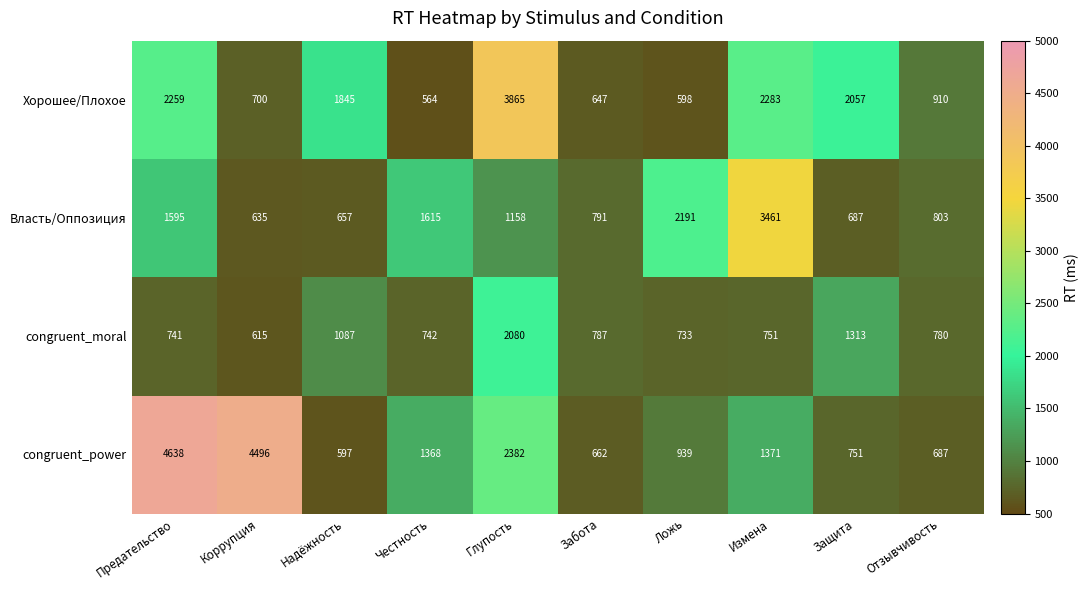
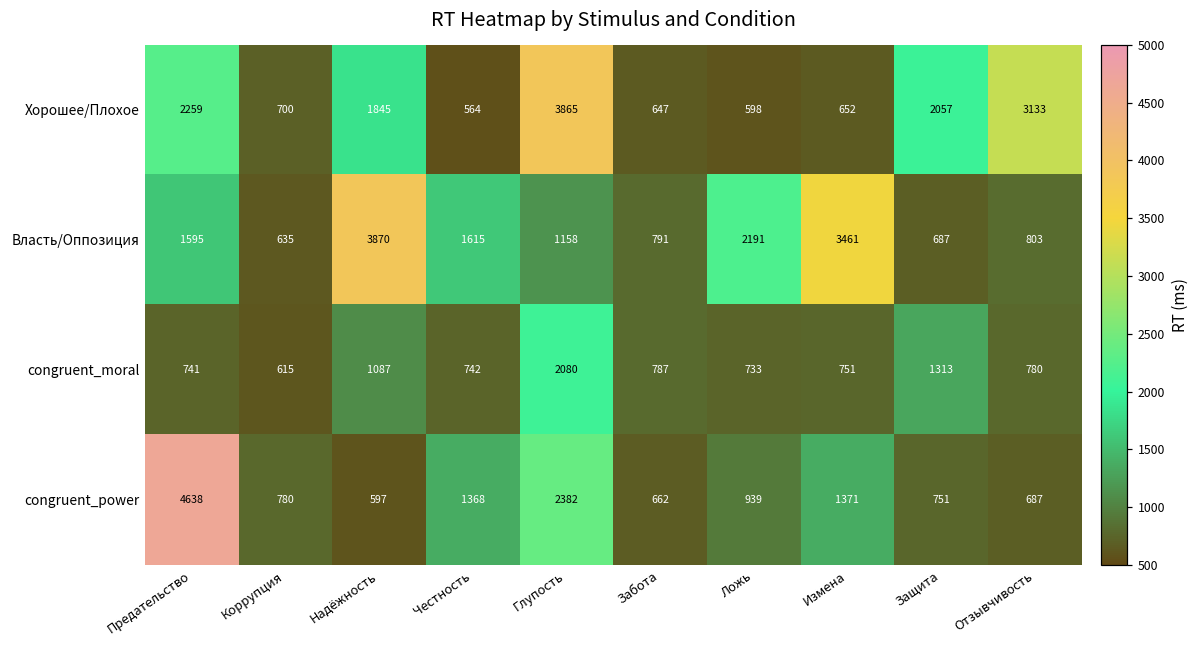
  {
    "Хорошее/Плохое": {
      "Предательство": 2259,
      "Коррупция": 700,
      "Надёжность": 1845,
      "Честность": 564,
      "Глупость": 3865,
      "Забота": 647,
      "Ложь": 598,
-     "Измена": 2283,
+     "Измена": 652,
      "Защита": 2057,
-     "Отзывчивость": 910
+     "Отзывчивость": 3133
    },
    "Власть/Оппозиция": {
      "Предательство": 1595,
      "Коррупция": 635,
-     "Надёжность": 657,
+     "Надёжность": 3870,
      "Честность": 1615,
      "Глупость": 1158,
      "Забота": 791,
      "Ложь": 2191,
      "Измена": 3461,
      "Защита": 687,
      "Отзывчивость": 803
    },
    "congruent_moral": {
      "Предательство": 741,
      "Коррупция": 615,
      "Надёжность": 1087,
      "Честность": 742,
      "Глупость": 2080,
      "Забота": 787,
      "Ложь": 733,
      "Измена": 751,
      "Защита": 1313,
      "Отзывчивость": 780
    },
    "congruent_power": {
      "Предательство": 4638,
-     "Коррупция": 4496,
+     "Коррупция": 780,
      "Надёжность": 597,
      "Честность": 1368,
      "Глупость": 2382,
      "Забота": 662,
      "Ложь": 939,
      "Измена": 1371,
      "Защита": 751,
      "Отзывчивость": 687
    }
  }
